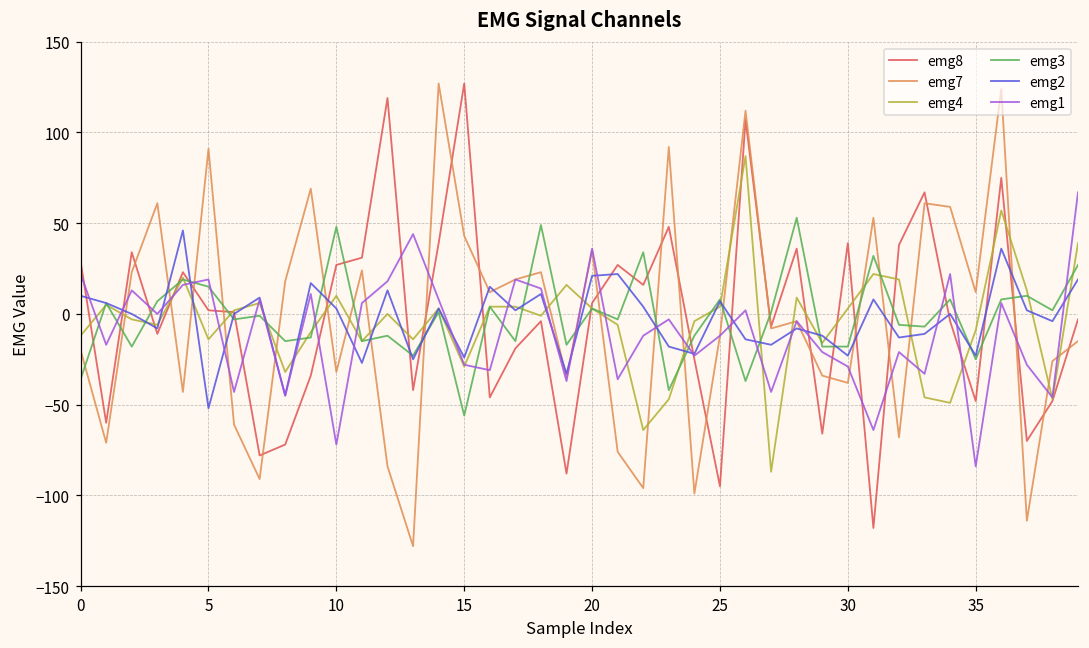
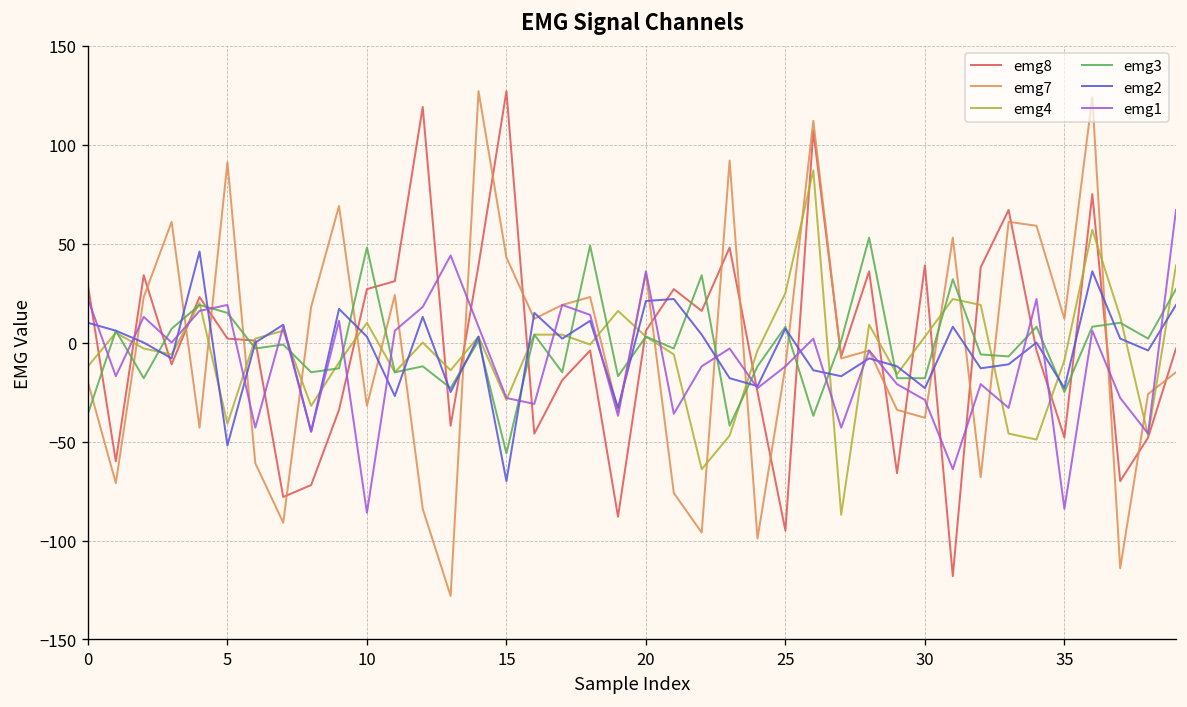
  {
    "emg4": {
      "0": -12,
-     "5": -14,
+     "5": -41,
      "10": 10,
-     "25": 4,
+     "25": 25,
      "30": 3,
      "35": -9
    },
    "emg3": {
      "0": -36,
      "5": 15,
      "10": 48,
      "15": -56,
      "30": -18,
      "35": -25
    },
    "emg2": {
      "0": 10,
      "5": -52,
      "10": 3,
-     "15": -24,
+     "15": -70,
      "20": 21,
      "30": -23,
      "35": -23
    },
    "emg1": {
      "0": 22,
      "5": 19,
-     "10": -72,
+     "10": -86,
      "30": -29,
      "35": -84
    }
  }
